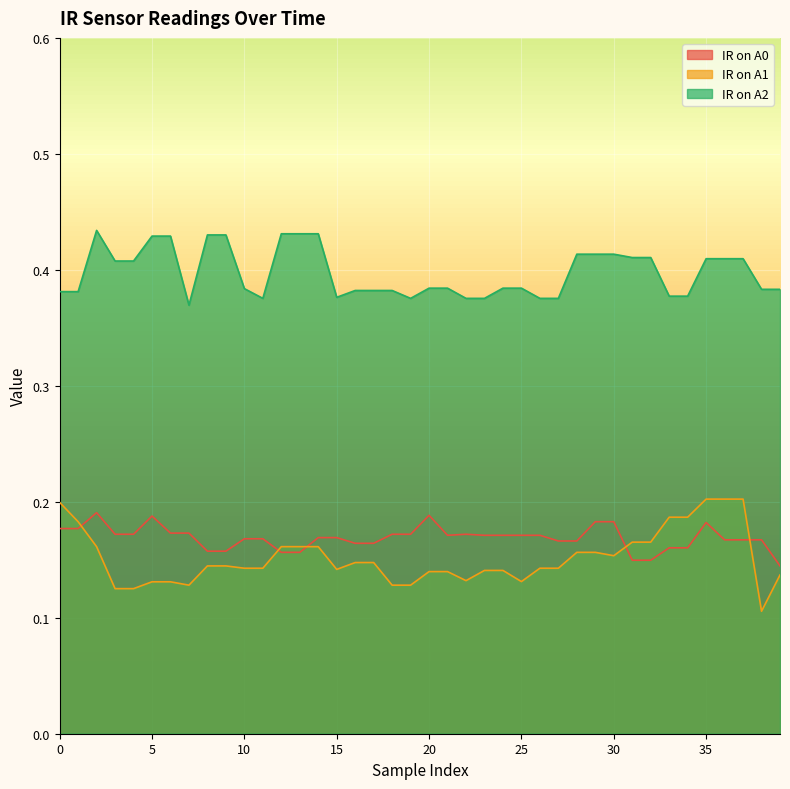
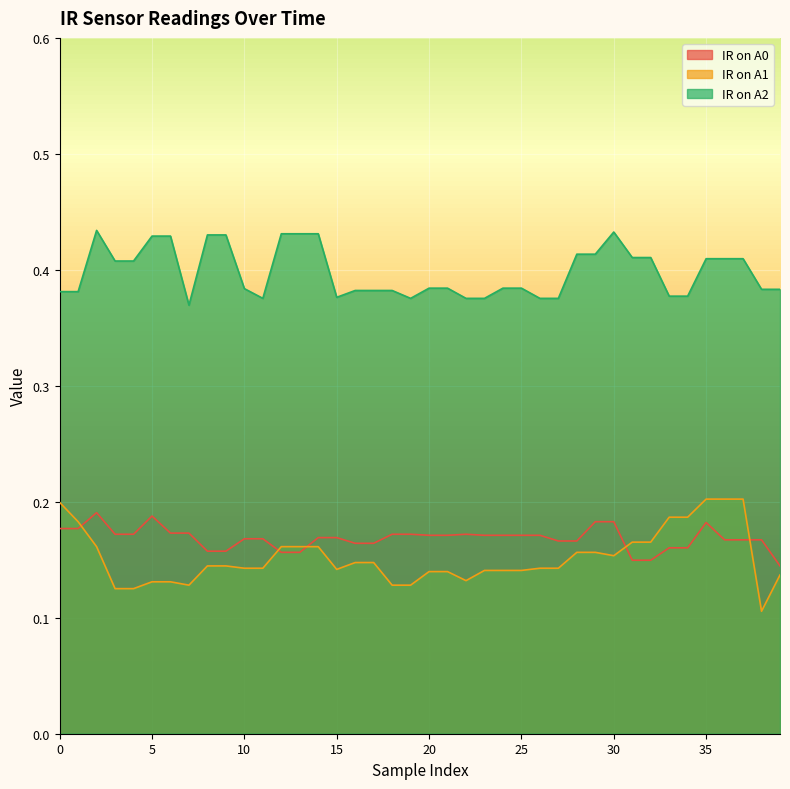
  {
    "IR on A0": {
      "0": 0.177,
      "5": 0.188,
      "10": 0.168,
      "15": 0.169,
-     "20": 0.188,
+     "20": 0.171,
      "25": 0.171,
      "30": 0.183,
      "35": 0.182
    },
    "IR on A1": {
      "0": 0.200,
      "5": 0.131,
      "10": 0.143,
      "15": 0.142,
      "20": 0.140,
-     "25": 0.131,
+     "25": 0.141,
      "30": 0.154,
      "35": 0.202
    },
    "IR on A2": {
      "0": 0.381,
      "5": 0.429,
      "10": 0.384,
      "15": 0.376,
      "20": 0.384,
      "25": 0.384,
-     "30": 0.414,
+     "30": 0.433,
      "35": 0.410
    }
  }
